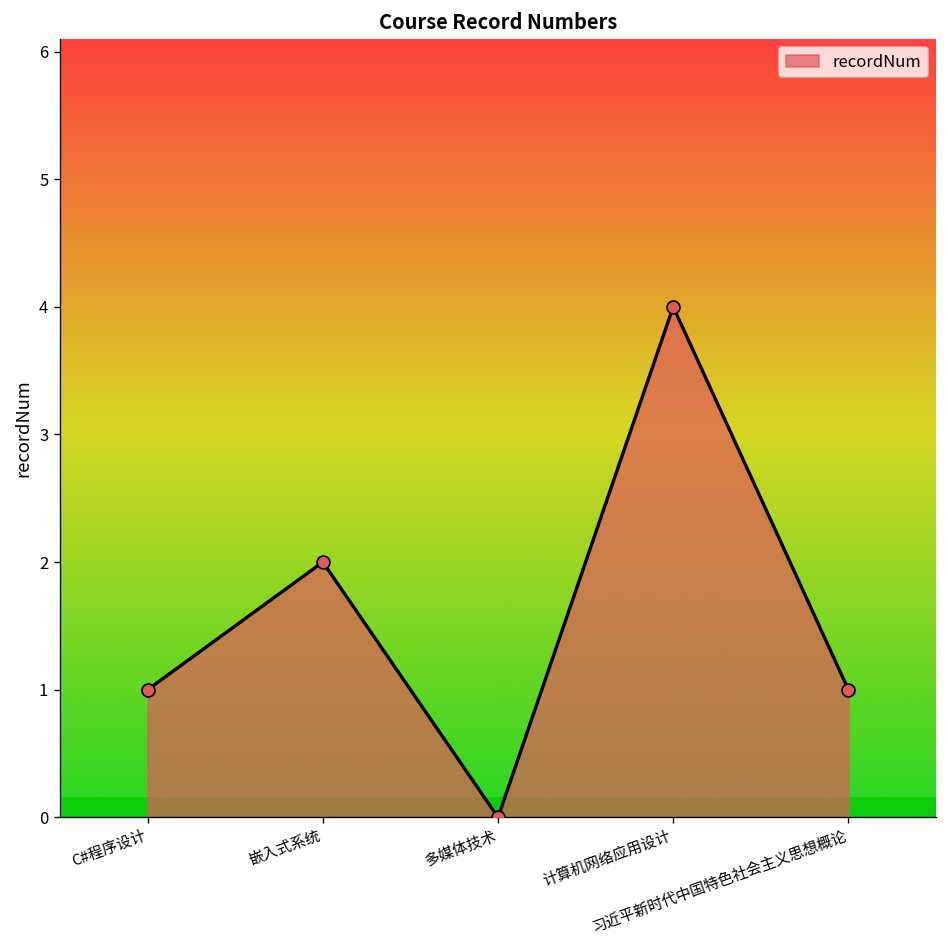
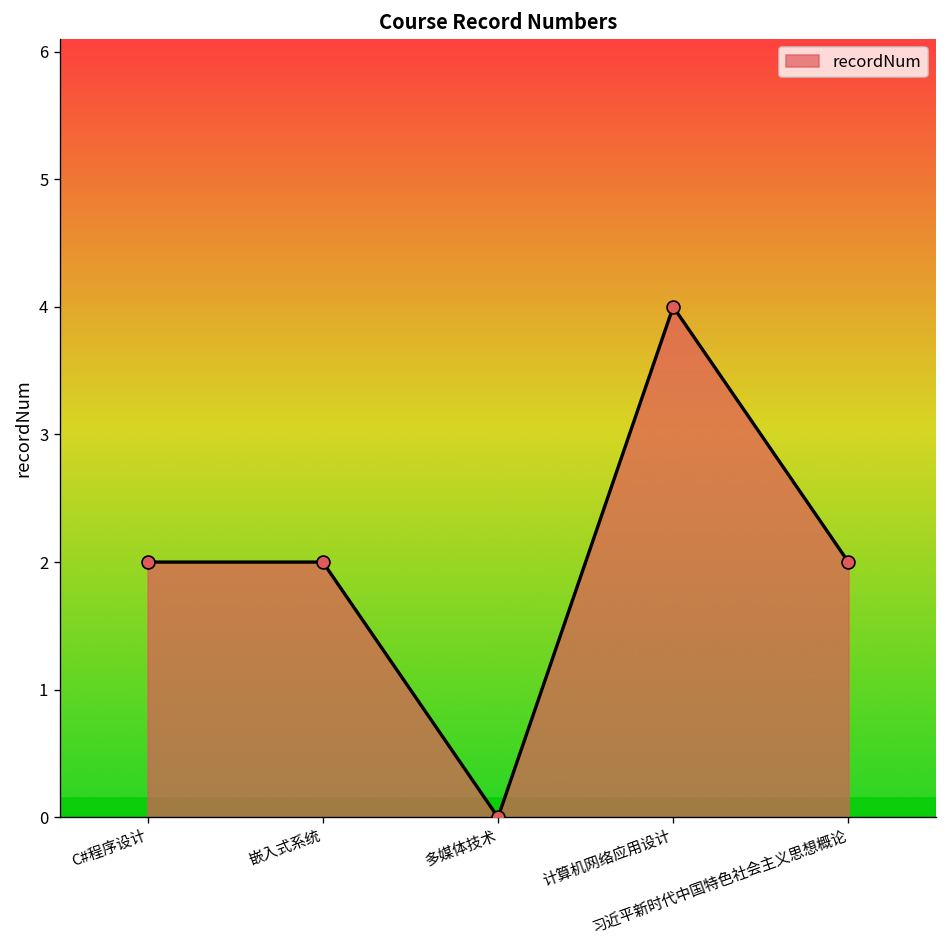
  {
-   "C#程序设计": 1,
+   "C#程序设计": 2,
    "嵌入式系统": 2,
    "计算机网络应用设计": 4,
-   "习近平新时代中国特色社会主义思想概论": 1
+   "习近平新时代中国特色社会主义思想概论": 2
  }
